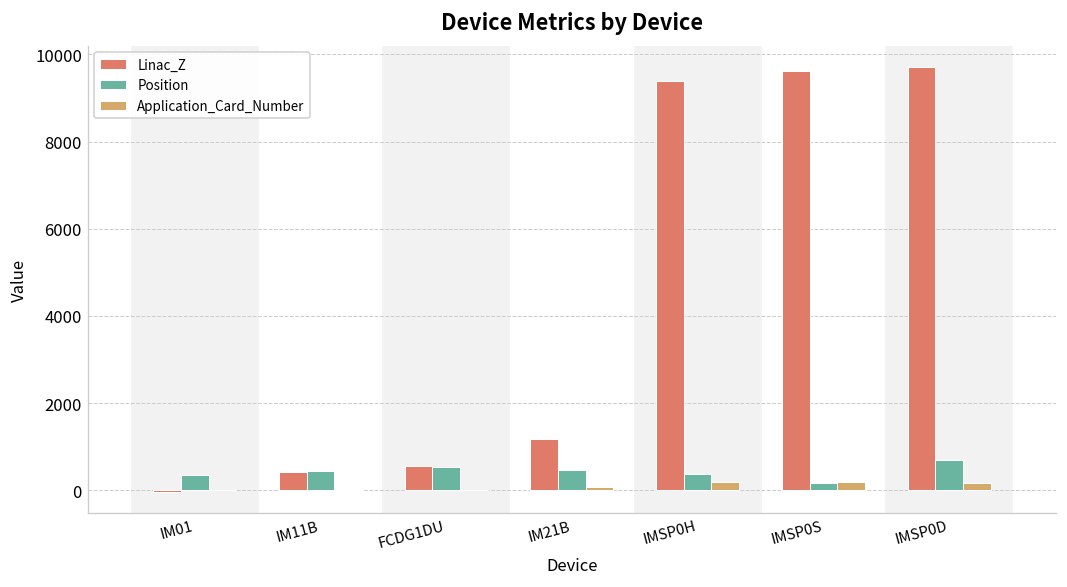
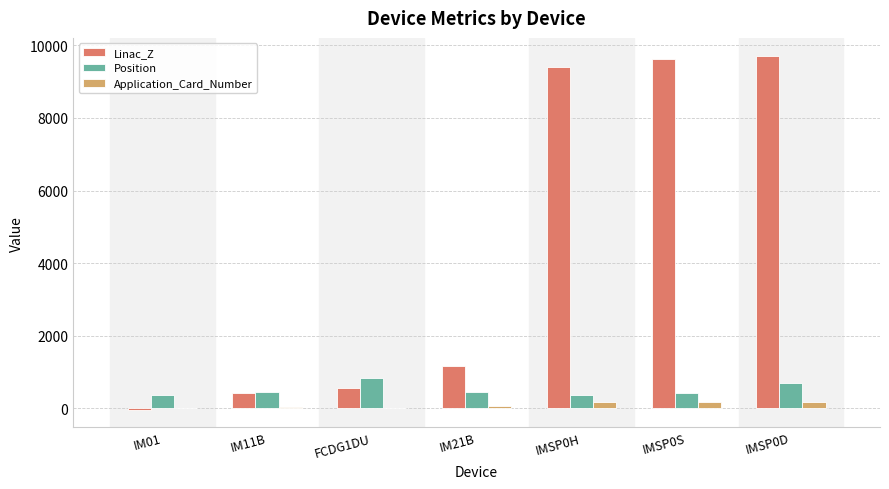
  {
    "Position": {
      "IM01": 400,
      "IM11B": 400,
-     "FCDG1DU": 500,
+     "FCDG1DU": 800,
      "IM21B": 500,
      "IMSP0H": 400,
-     "IMSP0S": 200,
+     "IMSP0S": 400,
      "IMSP0D": 700
    }
  }
